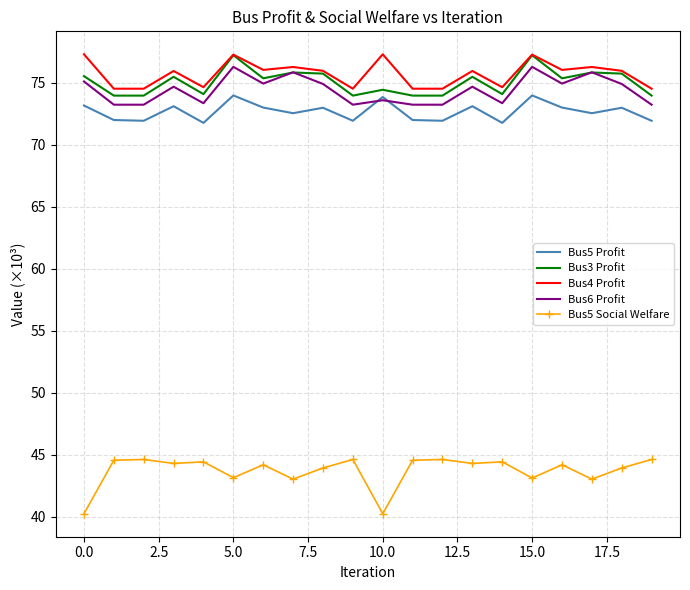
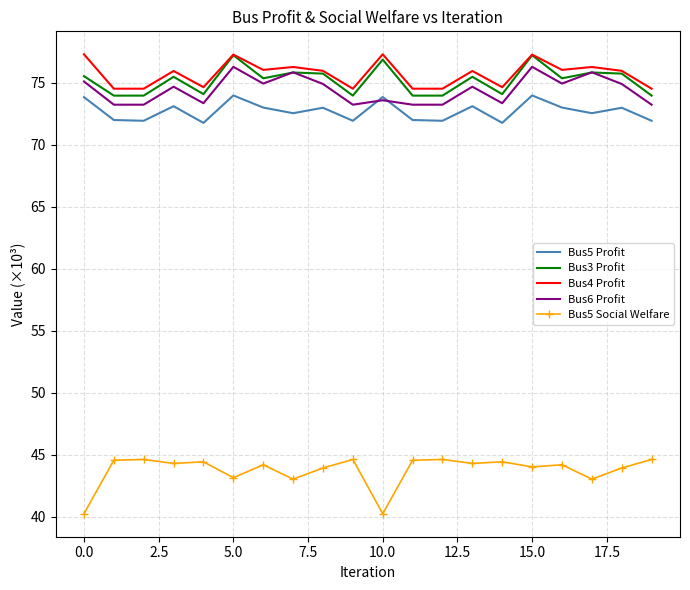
  {
    "Bus5 Profit": {
-     "0.0": 73.2,
+     "0.0": 73.8,
      "5.0": 74.0,
      "10.0": 73.9,
      "15.0": 74.0
    },
    "Bus3 Profit": {
      "0.0": 75.5,
-     "10.0": 74.4
+     "10.0": 76.9
    },
    "Bus4 Profit": {
      "0.0": 77.3,
      "10.0": 77.3
    },
    "Bus6 Profit": {
      "0.0": 75.1,
      "5.0": 76.3,
      "10.0": 73.6,
      "15.0": 76.3
    },
    "Bus5 Social Welfare": {
      "0.0": 40.3,
      "5.0": 43.2,
      "10.0": 40.3,
-     "15.0": 43.1
+     "15.0": 44.0
    }
  }
